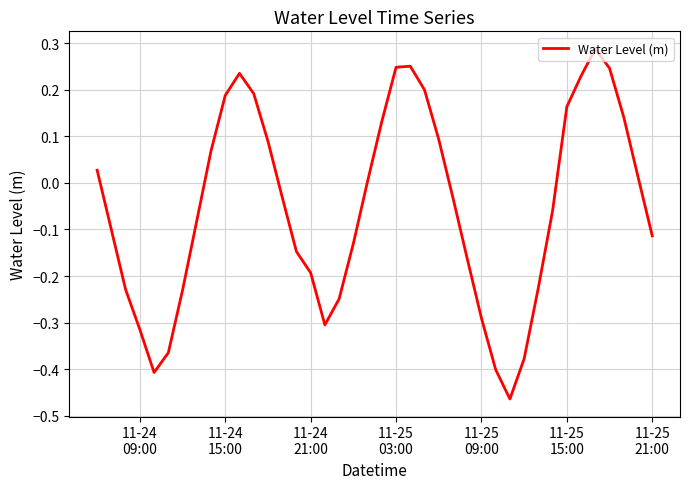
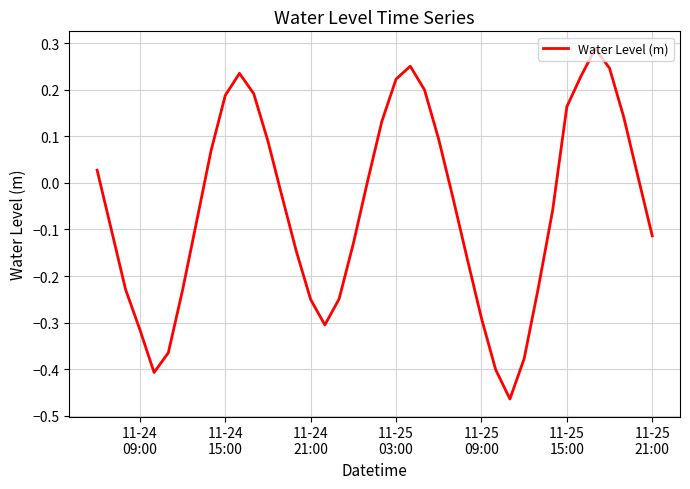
  {
    "11-24 09:00": -0.31,
    "11-24 15:00": 0.19,
-   "11-24 21:00": -0.19,
-   "11-25 03:00": 0.25,
+   "11-24 21:00": -0.25,
+   "11-25 03:00": 0.22,
    "11-25 09:00": -0.29,
    "11-25 15:00": 0.16,
    "11-25 21:00": -0.11
  }
